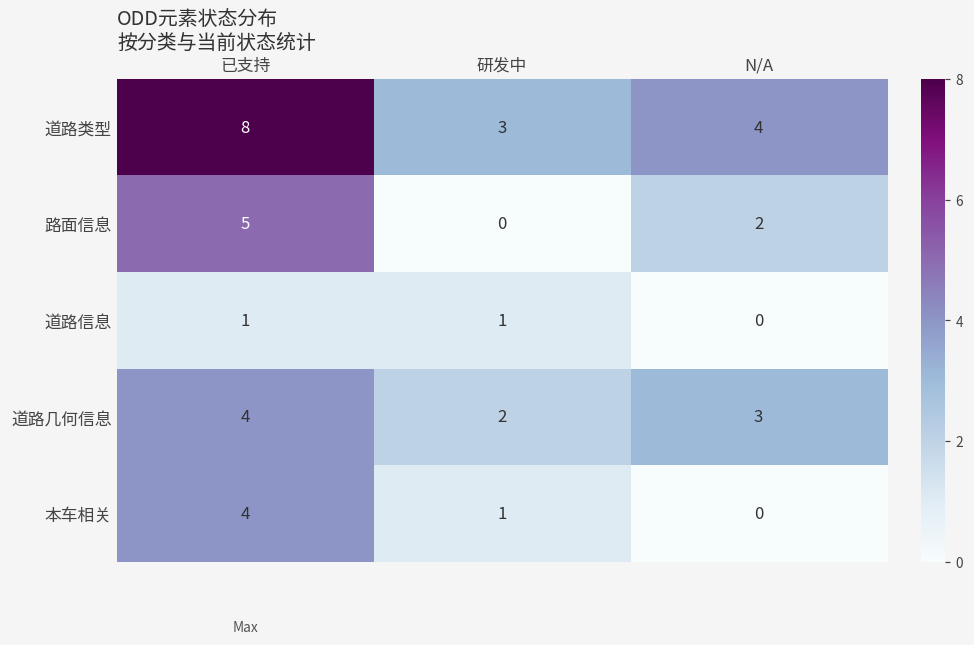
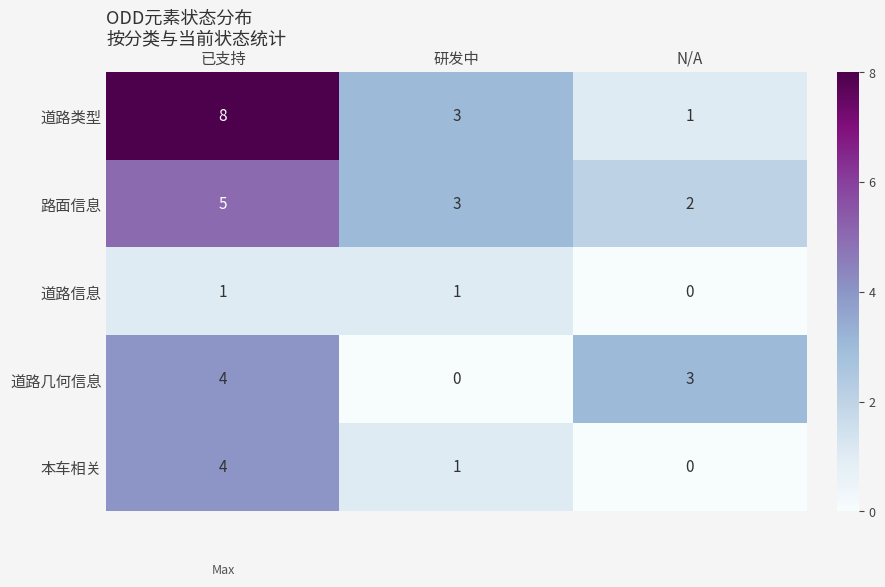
  {
    "道路类型": {
      "已支持": 8,
      "研发中": 3,
-     "N/A": 4
+     "N/A": 1
    },
    "路面信息": {
      "已支持": 5,
-     "研发中": 0,
+     "研发中": 3,
      "N/A": 2
    },
    "道路信息": {
      "已支持": 1,
      "研发中": 1,
      "N/A": 0
    },
    "道路几何信息": {
      "已支持": 4,
-     "研发中": 2,
+     "研发中": 0,
      "N/A": 3
    },
    "本车相关": {
      "已支持": 4,
      "研发中": 1,
      "N/A": 0
    }
  }
